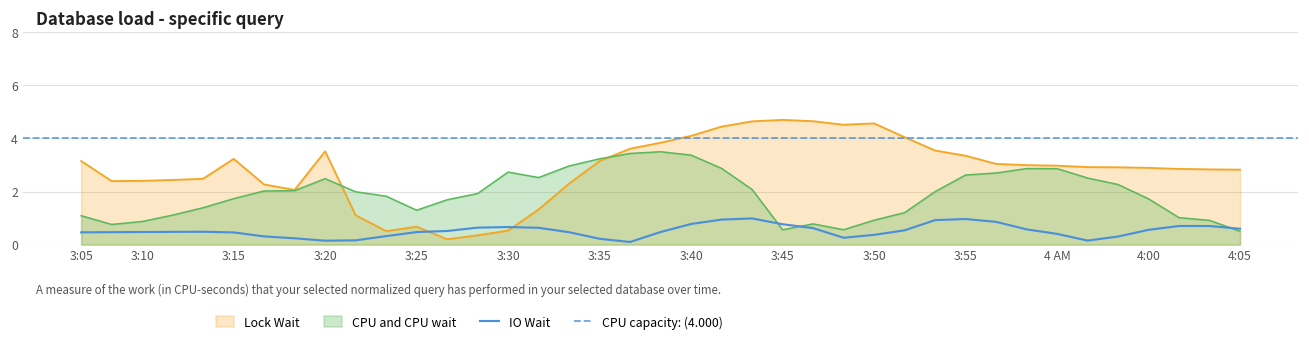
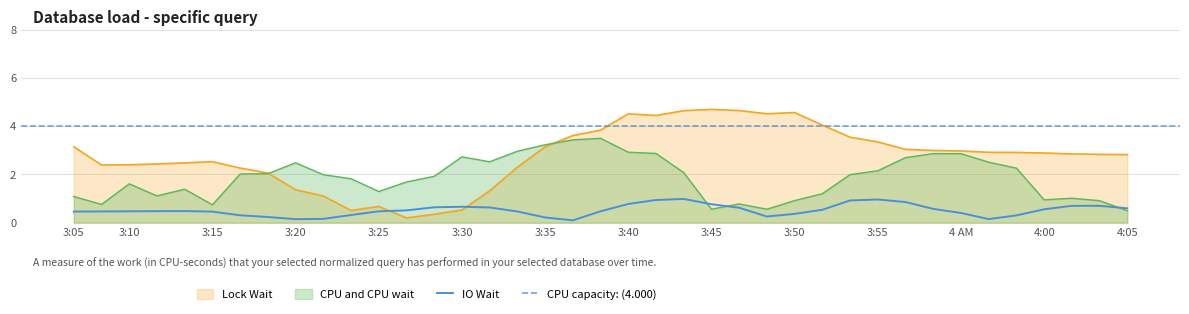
  {
    "Lock Wait": {
      "3:05": 3.1,
      "3:10": 2.4,
-     "3:15": 3.2,
-     "3:20": 3.5,
+     "3:15": 2.5,
+     "3:20": 1.4,
      "3:25": 0.7,
      "3:30": 0.5,
-     "3:40": 4.1,
+     "3:40": 4.5,
      "3:45": 4.7,
      "3:50": 4.6,
      "3:55": 3.3,
      "4 AM": 3.0,
      "4:00": 2.9,
      "4:05": 2.8
    },
    "CPU and CPU wait": {
      "3:05": 1.1,
-     "3:10": 0.9,
-     "3:15": 1.7,
+     "3:10": 1.6,
+     "3:15": 0.7,
      "3:20": 2.5,
      "3:25": 1.3,
      "3:30": 2.7,
-     "3:40": 3.4,
+     "3:40": 2.9,
      "3:45": 0.6,
      "3:50": 0.9,
-     "3:55": 2.6,
+     "3:55": 2.2,
      "4 AM": 2.9,
-     "4:00": 1.7
+     "4:00": 0.9
    },
    "IO Wait": {
      "3:05": 0.5,
      "3:10": 0.5,
      "3:15": 0.5,
      "3:20": 0.1,
      "3:25": 0.5,
      "3:30": 0.7,
      "3:35": 0.2,
      "3:40": 0.8,
      "3:45": 0.8,
      "3:50": 0.4,
      "3:55": 1.0,
      "4 AM": 0.4,
      "4:00": 0.6
    }
  }
